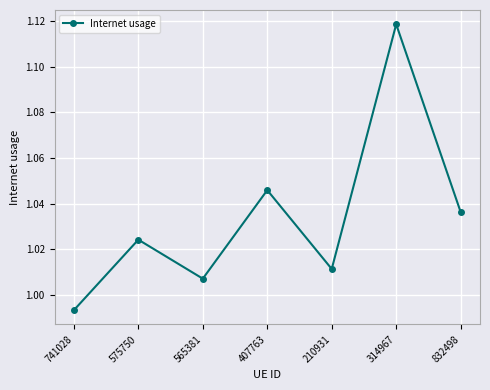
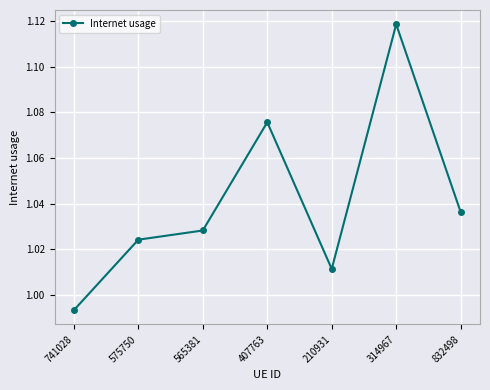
  {
    "741028": 0.993,
    "575750": 1.024,
-   "565381": 1.007,
-   "407763": 1.046,
+   "565381": 1.028,
+   "407763": 1.076,
    "210931": 1.011,
    "314967": 1.119,
    "832498": 1.036
  }
